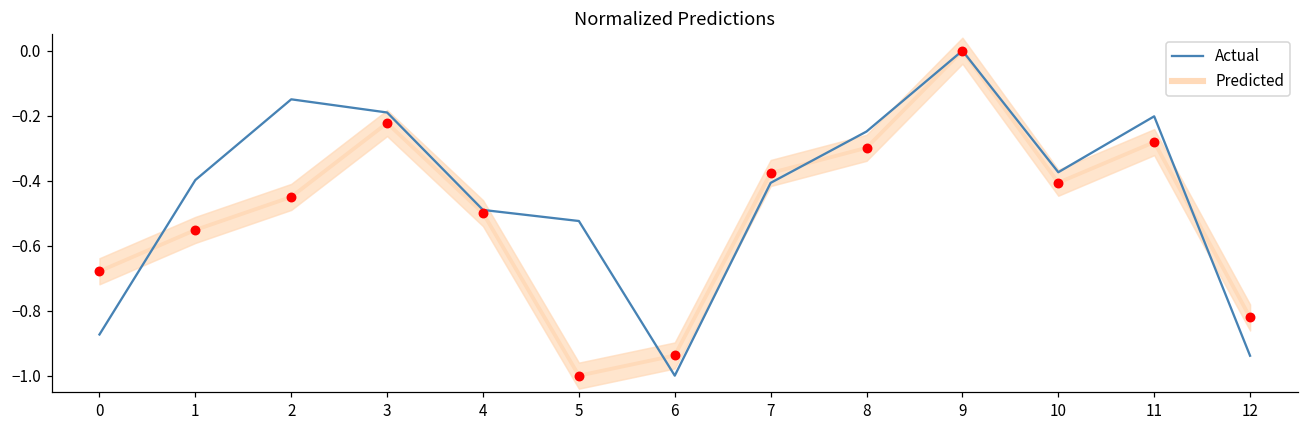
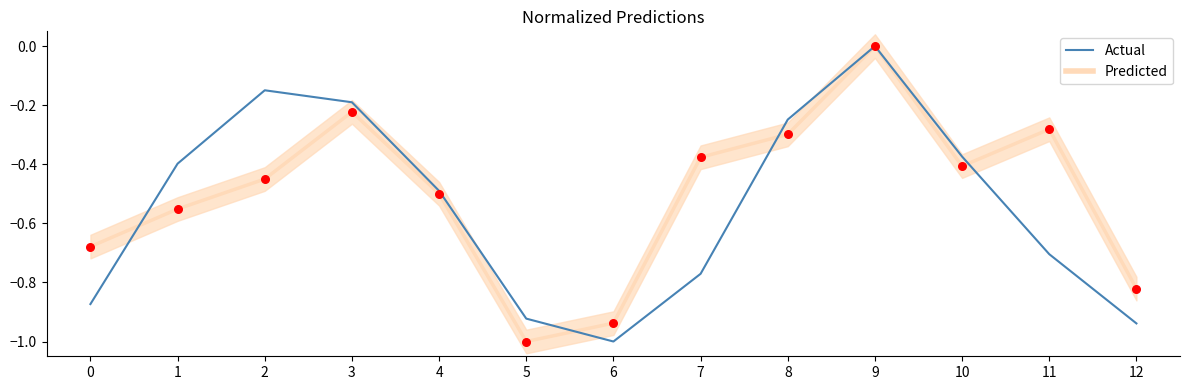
  {
    "Actual": {
      "0": -0.87,
      "1": -0.40,
      "2": -0.15,
      "4": -0.49,
-     "5": -0.52,
+     "5": -0.92,
      "6": -1.00,
-     "7": -0.41,
+     "7": -0.77,
      "8": -0.25,
-     "11": -0.20,
+     "11": -0.70,
      "12": -0.94
    }
  }
